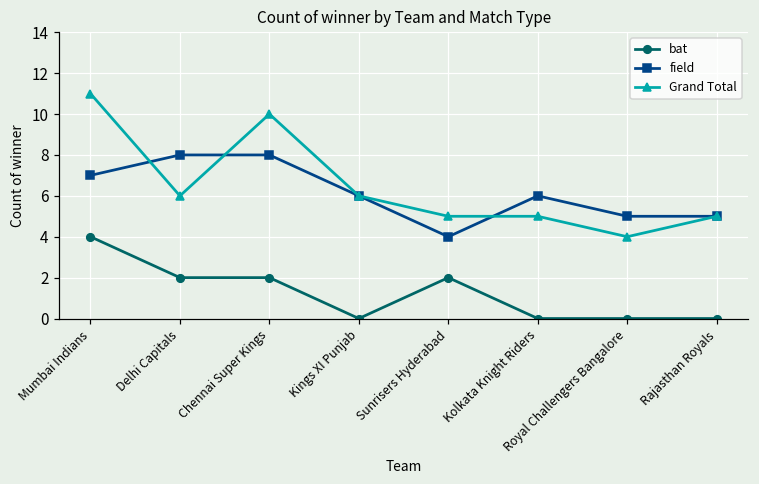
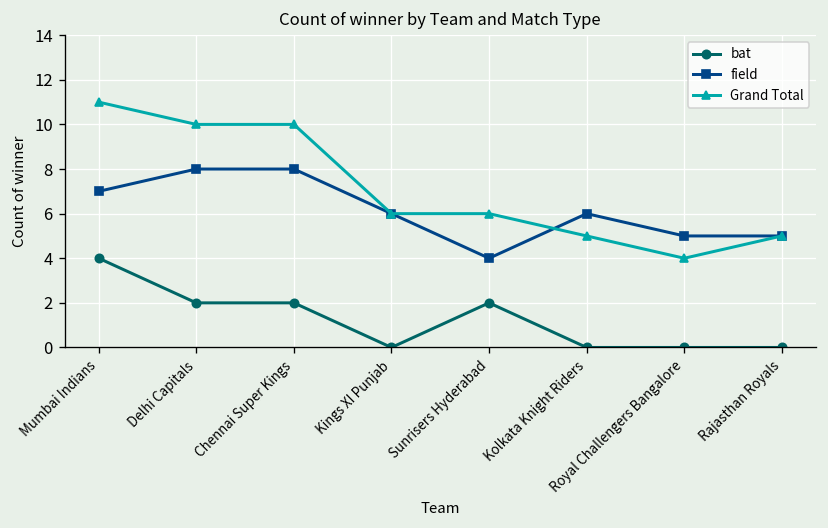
  {
    "Grand Total": {
      "Mumbai Indians": 11,
-     "Delhi Capitals": 6,
+     "Delhi Capitals": 10,
      "Chennai Super Kings": 10,
-     "Sunrisers Hyderabad": 5,
+     "Sunrisers Hyderabad": 6,
      "Kolkata Knight Riders": 5,
      "Royal Challengers Bangalore": 4
    }
  }
